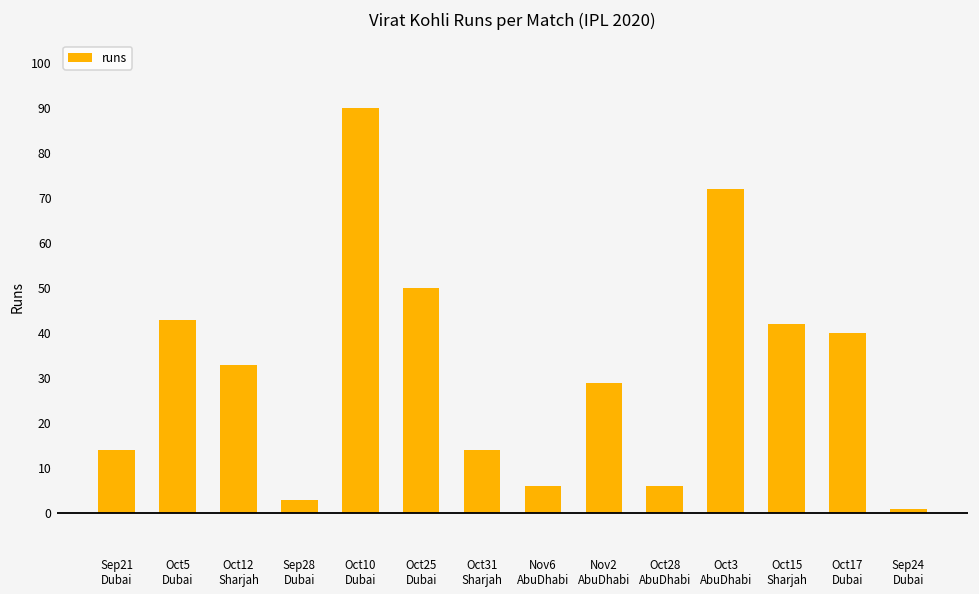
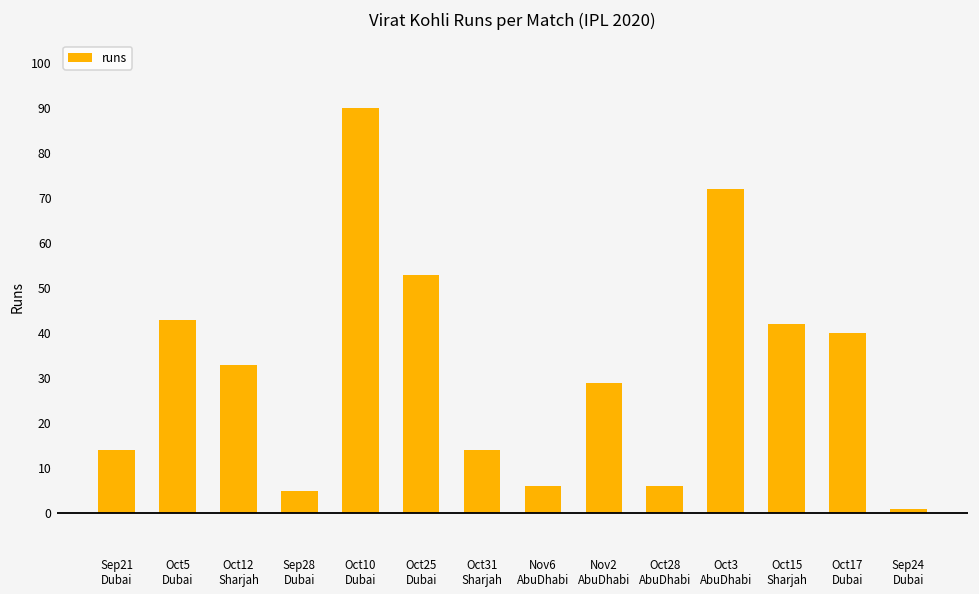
  {
    "Sep21 Dubai": 14,
    "Oct5 Dubai": 43,
    "Oct12 Sharjah": 33,
-   "Sep28 Dubai": 3,
+   "Sep28 Dubai": 5,
    "Oct10 Dubai": 90,
-   "Oct25 Dubai": 50,
+   "Oct25 Dubai": 53,
    "Oct31 Sharjah": 14,
    "Nov6 AbuDhabi": 6,
    "Nov2 AbuDhabi": 29,
    "Oct28 AbuDhabi": 6,
    "Oct3 AbuDhabi": 72,
    "Oct15 Sharjah": 42,
    "Oct17 Dubai": 40,
    "Sep24 Dubai": 1
  }
